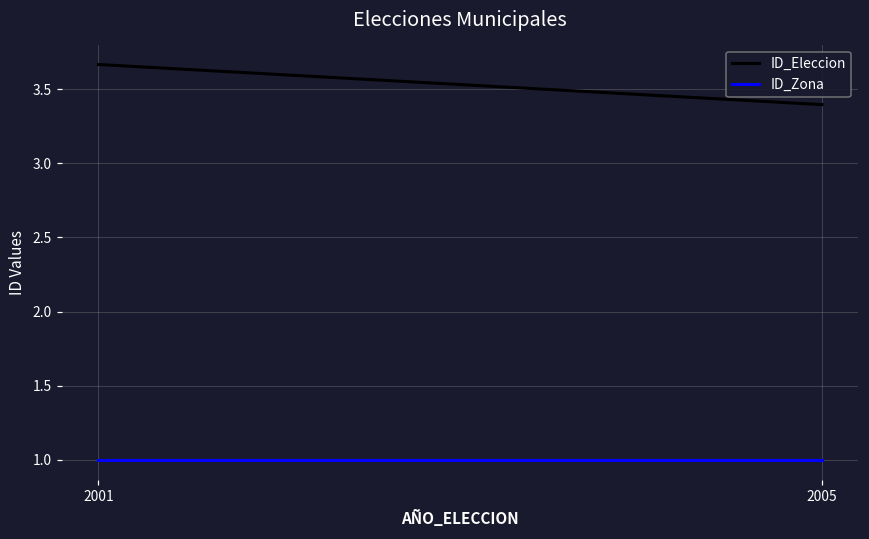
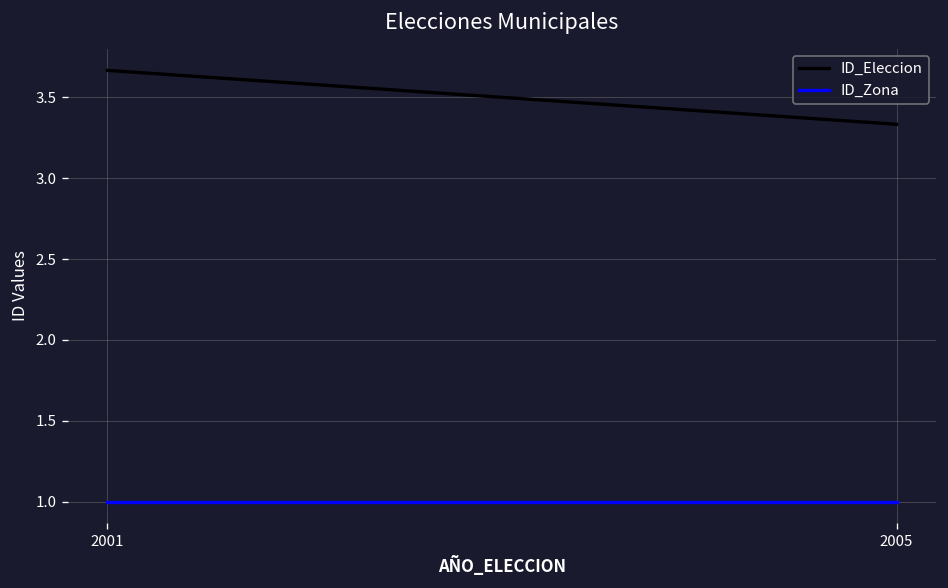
  {
    "ID_Eleccion": {
      "2001": 3.67,
-     "2005": 3.40
+     "2005": 3.33
    },
    "ID_Zona": {
      "2001": 1.00,
      "2005": 1.00
    }
  }
